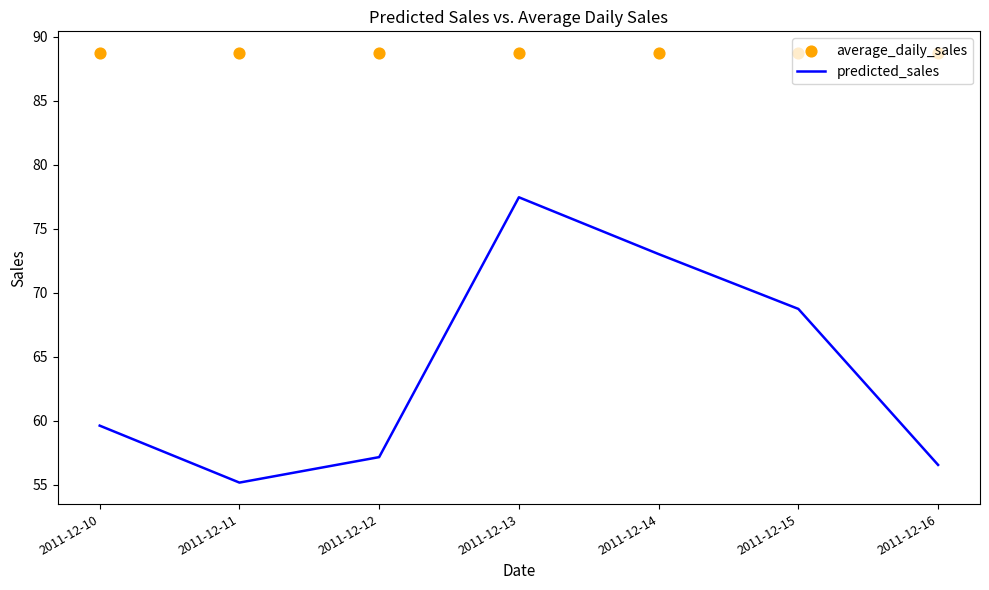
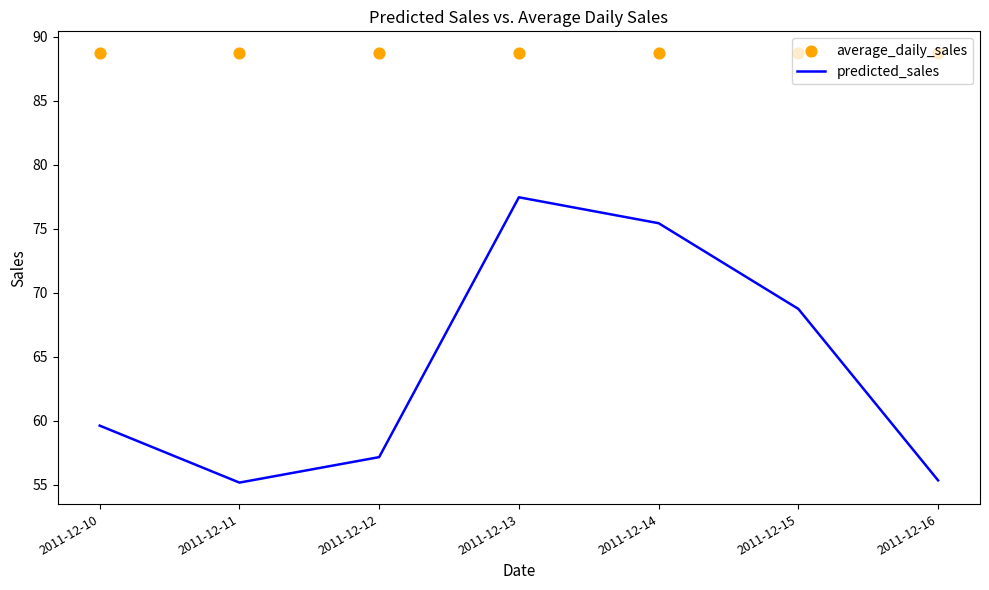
  {
    "predicted_sales": {
      "2011-12-10": 59.6,
      "2011-12-11": 55.2,
      "2011-12-12": 57.2,
      "2011-12-13": 77.5,
-     "2011-12-14": 73.0,
+     "2011-12-14": 75.4,
      "2011-12-15": 68.7,
-     "2011-12-16": 56.5
+     "2011-12-16": 55.3
    }
  }
